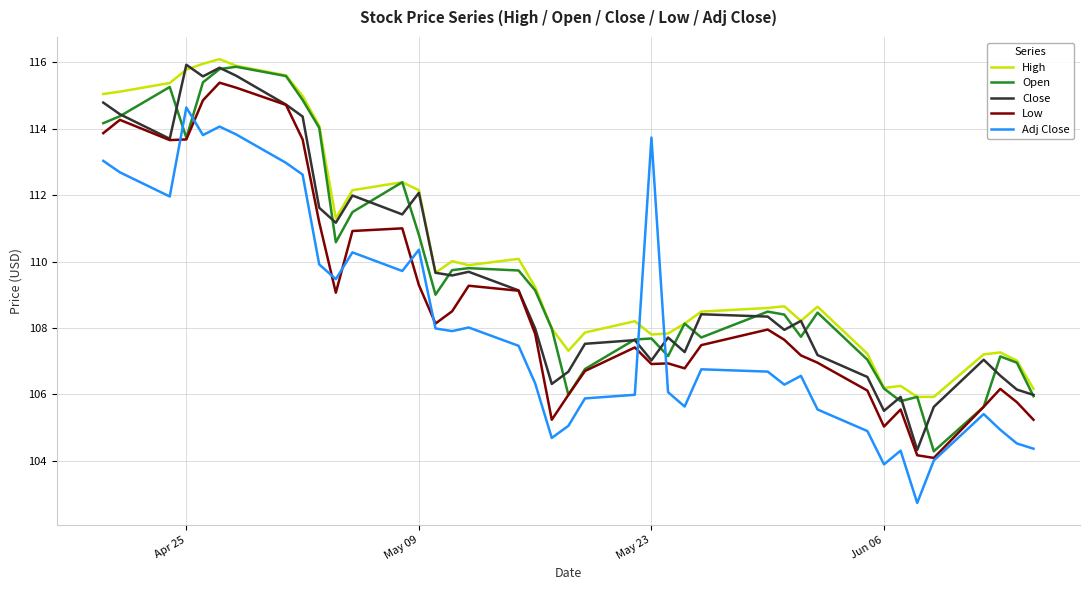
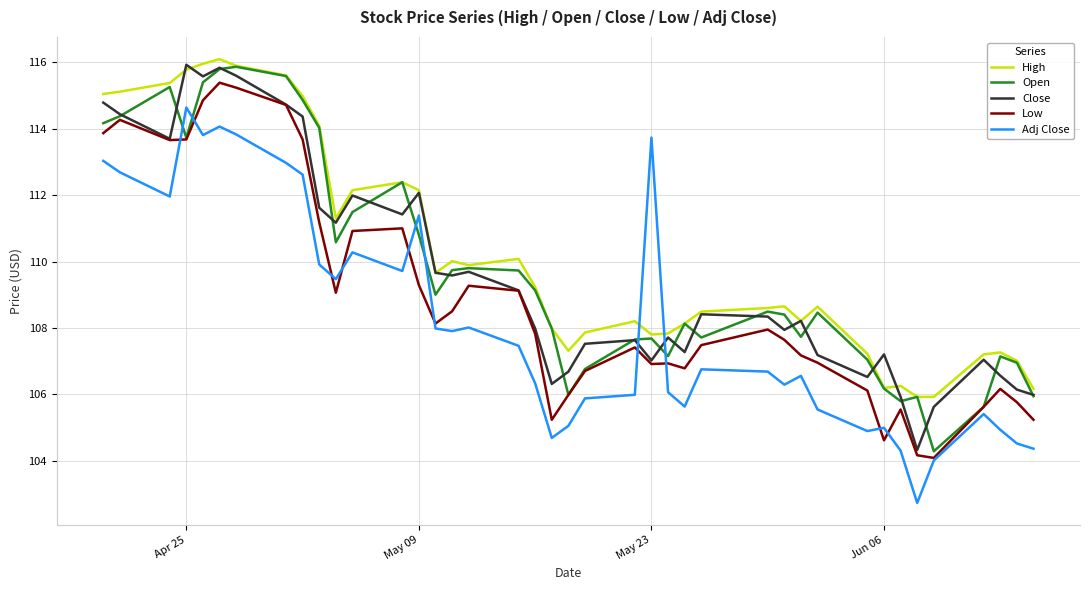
  {
    "High": {
      "Apr 25": 115.8,
      "May 09": 112.2,
      "May 23": 107.8
    },
    "Open": {
      "May 09": 110.8,
      "May 23": 107.7
    },
    "Close": {
      "Apr 25": 115.9,
      "May 09": 112.1,
      "May 23": 107.0,
-     "Jun 06": 105.5
+     "Jun 06": 107.2
    },
    "Low": {
      "May 09": 109.3,
      "May 23": 106.9,
-     "Jun 06": 105.0
+     "Jun 06": 104.6
    },
    "Adj Close": {
      "Apr 25": 114.6,
-     "May 09": 110.4,
+     "May 09": 111.4,
      "May 23": 113.7,
-     "Jun 06": 103.9
+     "Jun 06": 105.0
    }
  }
